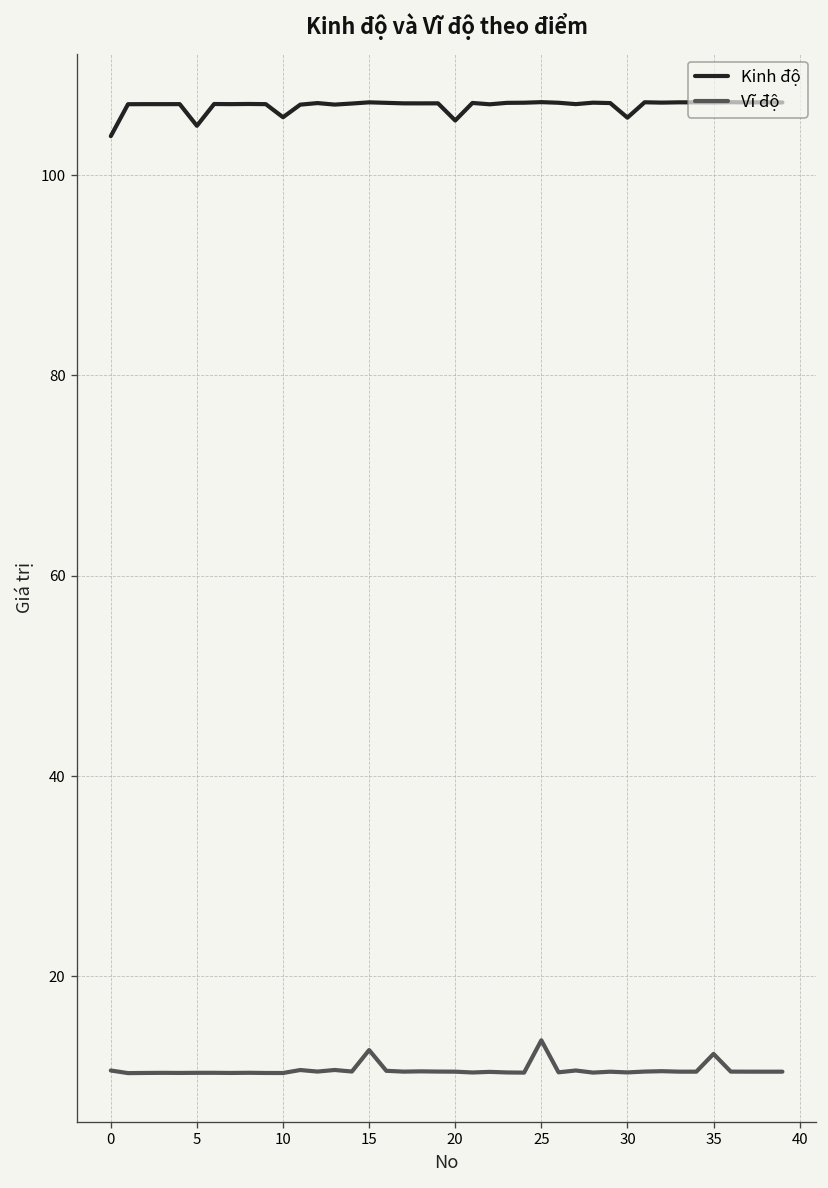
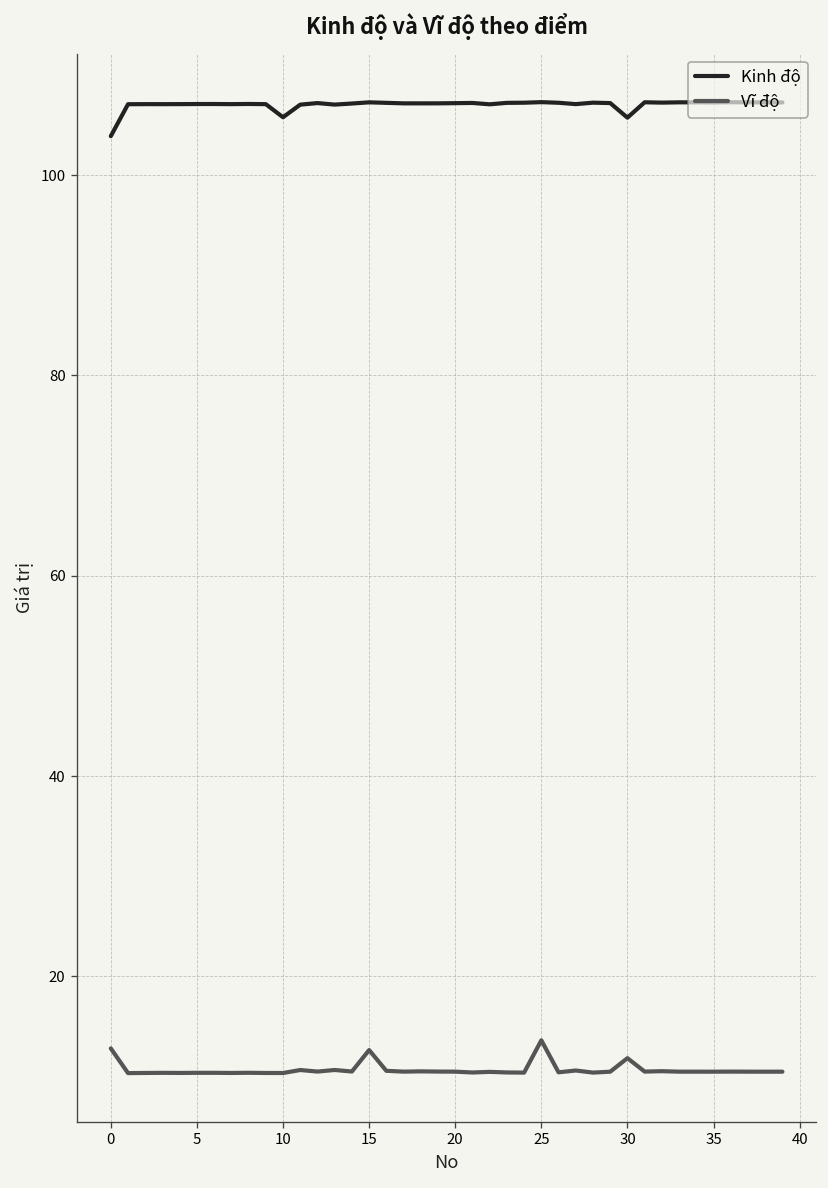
  {
    "Kinh độ": {
      "0": 104,
-     "5": 105,
+     "5": 107,
      "10": 106,
      "15": 107,
-     "20": 105,
+     "20": 107,
      "25": 107,
      "30": 106
    },
    "Vĩ độ": {
-     "0": 11,
+     "0": 13,
      "5": 10,
      "10": 10,
      "15": 13,
      "20": 10,
      "25": 14,
-     "30": 10,
-     "35": 12
+     "30": 12,
+     "35": 10
    }
  }
